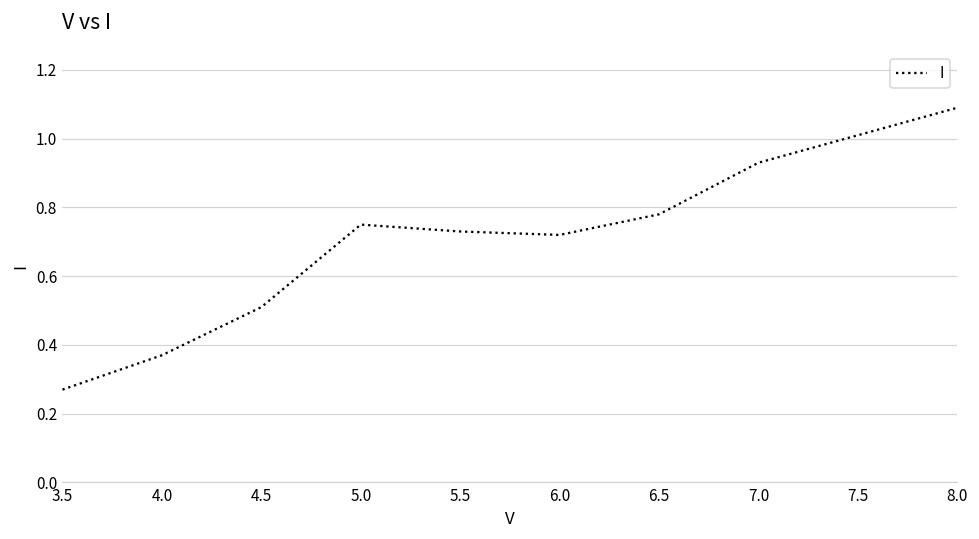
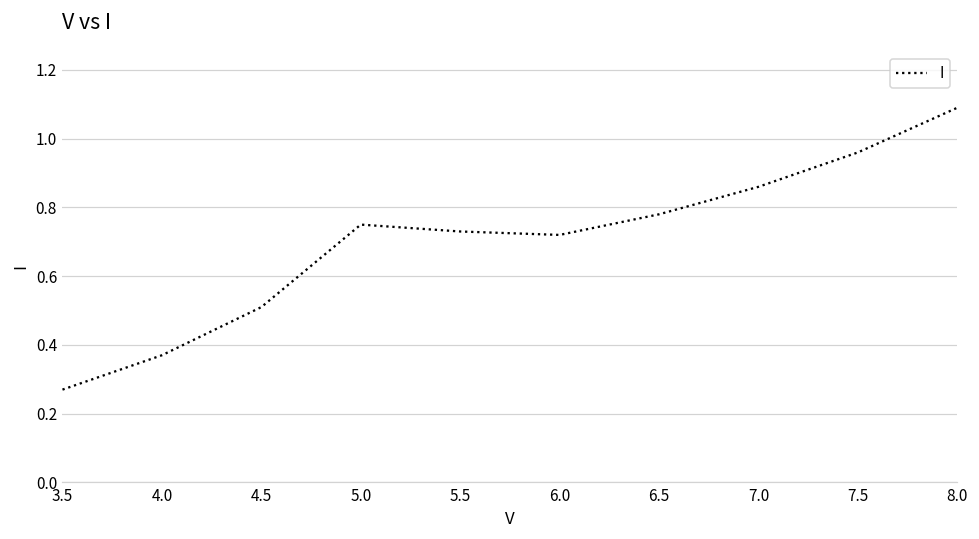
  {
    "3.5": 0.27,
    "4.0": 0.37,
    "4.5": 0.51,
    "5.0": 0.75,
    "5.5": 0.73,
    "6.0": 0.72,
    "6.5": 0.78,
-   "7.0": 0.93,
-   "7.5": 1.01,
+   "7.0": 0.86,
+   "7.5": 0.96,
    "8.0": 1.09
  }
